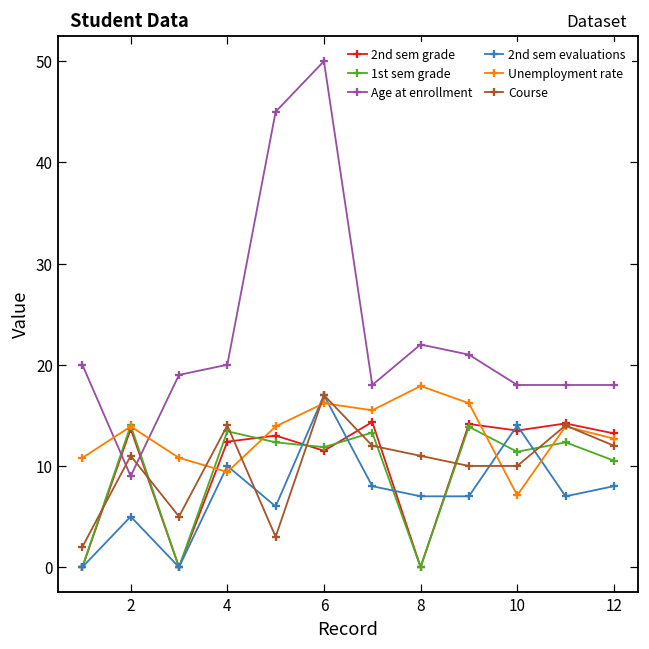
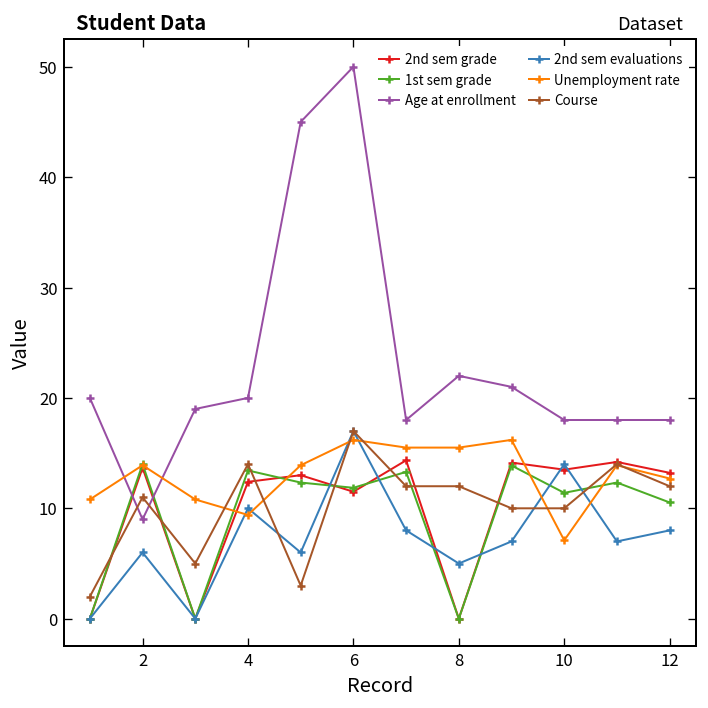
  {
    "2nd sem grade": {
      "4": 12,
      "6": 12,
      "10": 14,
      "12": 13
    },
    "1st sem grade": {
      "4": 13,
      "6": 12,
      "10": 11,
      "12": 11
    },
    "Age at enrollment": {
      "2": 9,
      "4": 20,
      "6": 50,
      "8": 22,
      "10": 18,
      "12": 18
    },
    "2nd sem evaluations": {
-     "2": 5,
+     "2": 6,
      "4": 10,
-     "8": 7,
+     "8": 5,
      "10": 14,
      "12": 8
    },
    "Unemployment rate": {
      "4": 9,
      "6": 16,
-     "8": 18,
+     "8": 16,
      "10": 7,
      "12": 13
    },
    "Course": {
      "2": 11,
      "4": 14,
-     "8": 11,
+     "8": 12,
      "10": 10,
      "12": 12
    }
  }
